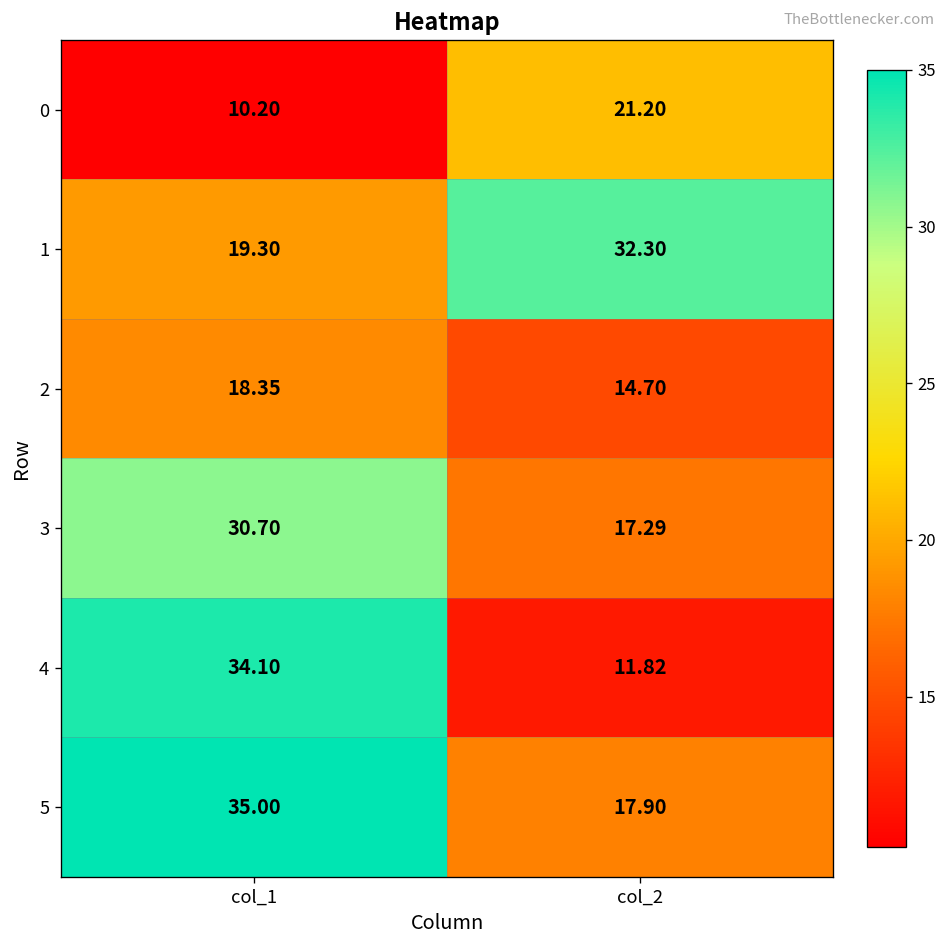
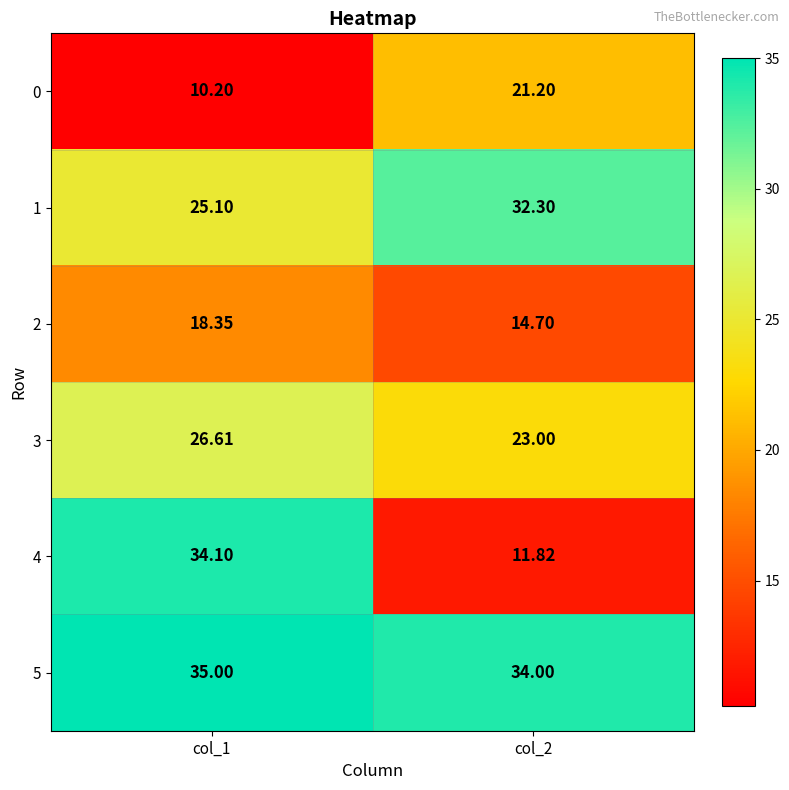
  {
    "0": {
      "col_1": 10.20,
      "col_2": 21.20
    },
    "1": {
-     "col_1": 19.30,
+     "col_1": 25.10,
      "col_2": 32.30
    },
    "2": {
      "col_1": 18.35,
      "col_2": 14.70
    },
    "3": {
-     "col_1": 30.70,
-     "col_2": 17.29
+     "col_1": 26.61,
+     "col_2": 23.00
    },
    "4": {
      "col_1": 34.10,
      "col_2": 11.82
    },
    "5": {
      "col_1": 35.00,
-     "col_2": 17.90
+     "col_2": 34.00
    }
  }
